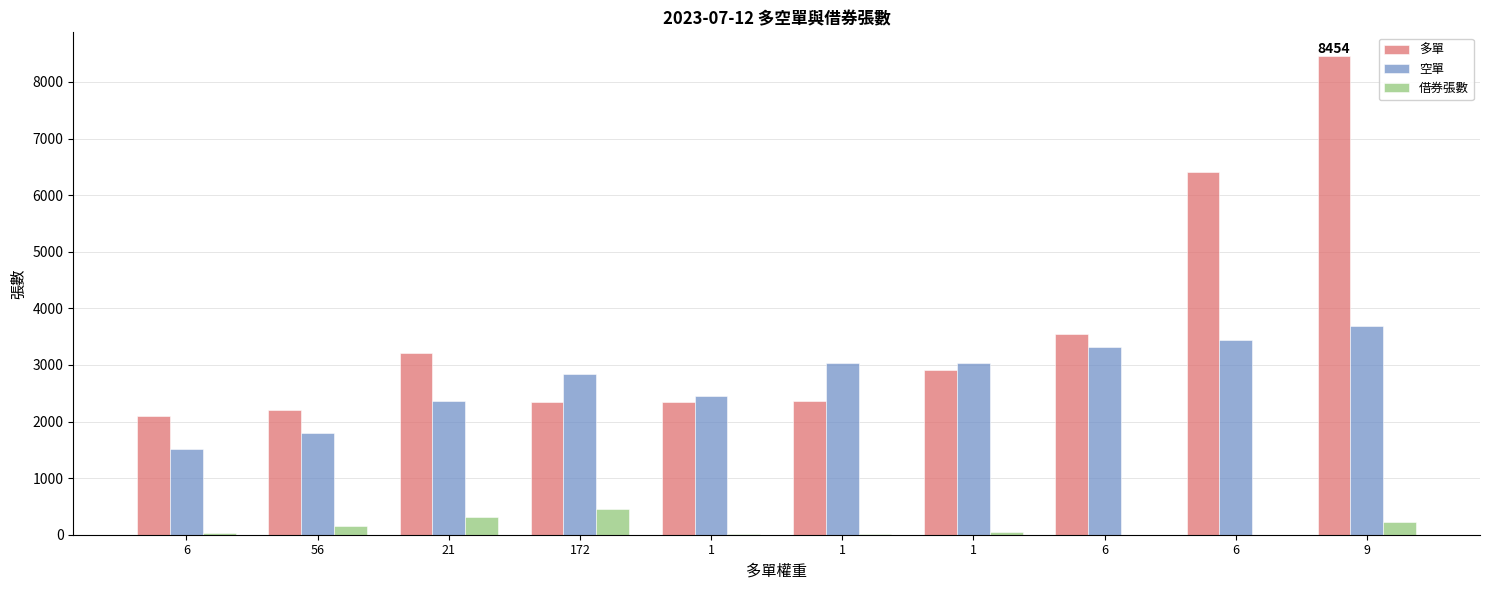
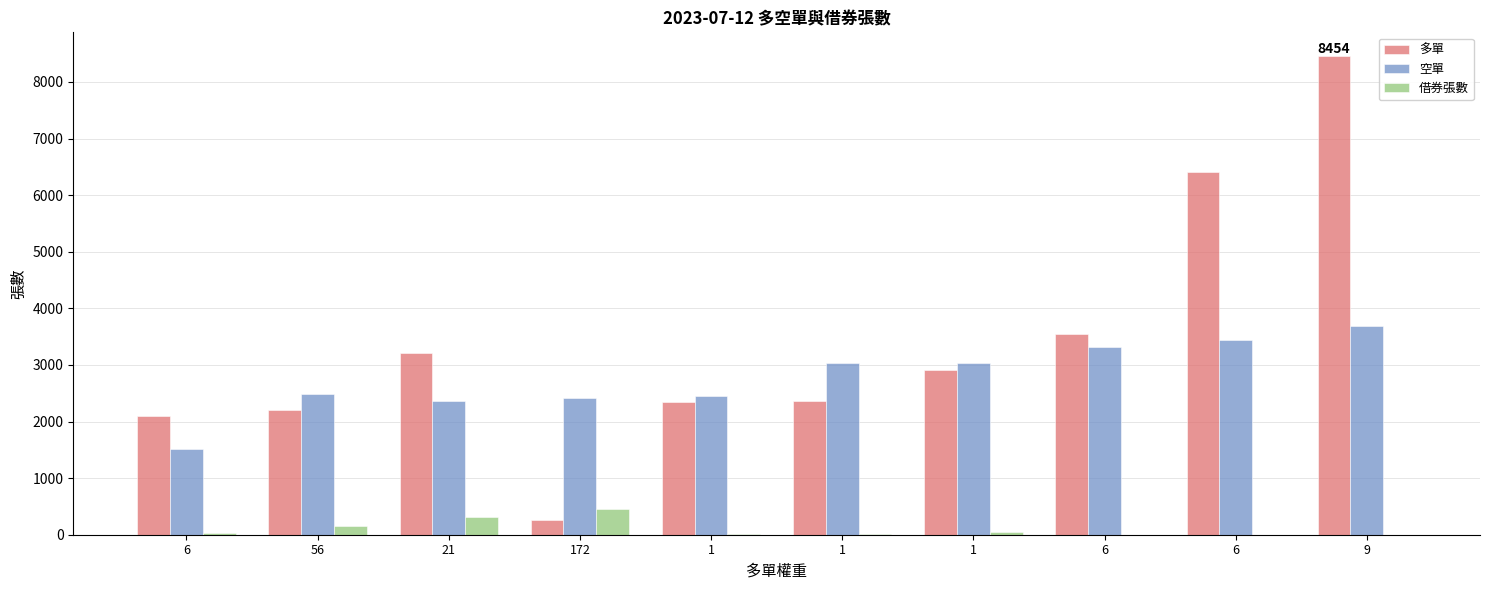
  {
    "多單": {
      "56": 2200,
      "21": 3200,
-     "172": 2400
+     "172": 300
    },
    "空單": {
-     "56": 1800,
+     "56": 2500,
      "21": 2400,
-     "172": 2800,
+     "172": 2400,
      "9": 3700
    },
    "借券張數": {
      "56": 200,
      "21": 300,
      "172": 500,
-     "9": 200
+     "9": 0
    }
  }
